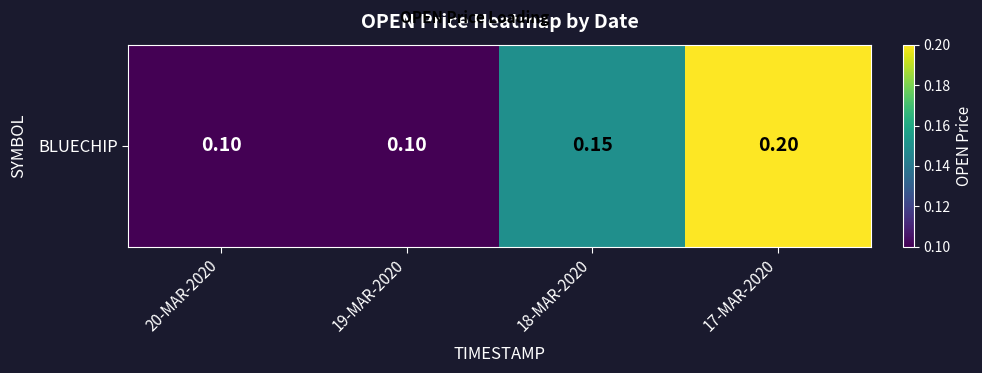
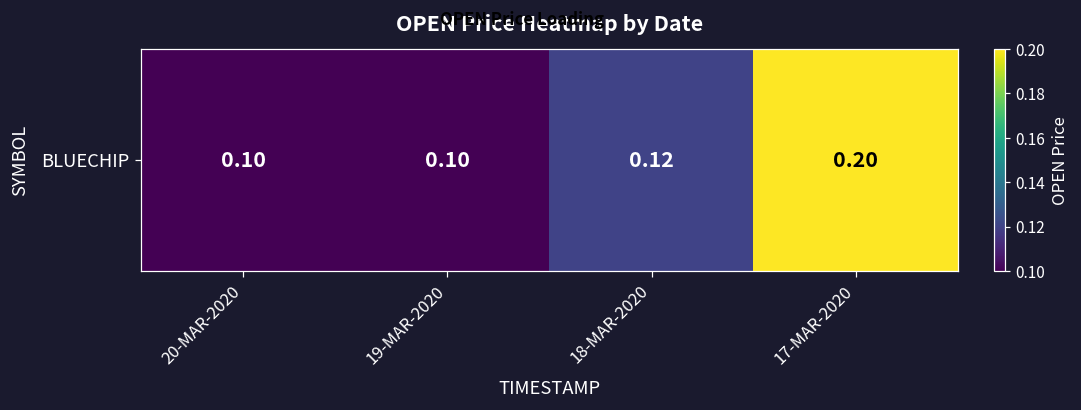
  {
    "BLUECHIP": {
      "20-MAR-2020": 0.10,
      "19-MAR-2020": 0.10,
-     "18-MAR-2020": 0.15,
+     "18-MAR-2020": 0.12,
      "17-MAR-2020": 0.20
    }
  }
